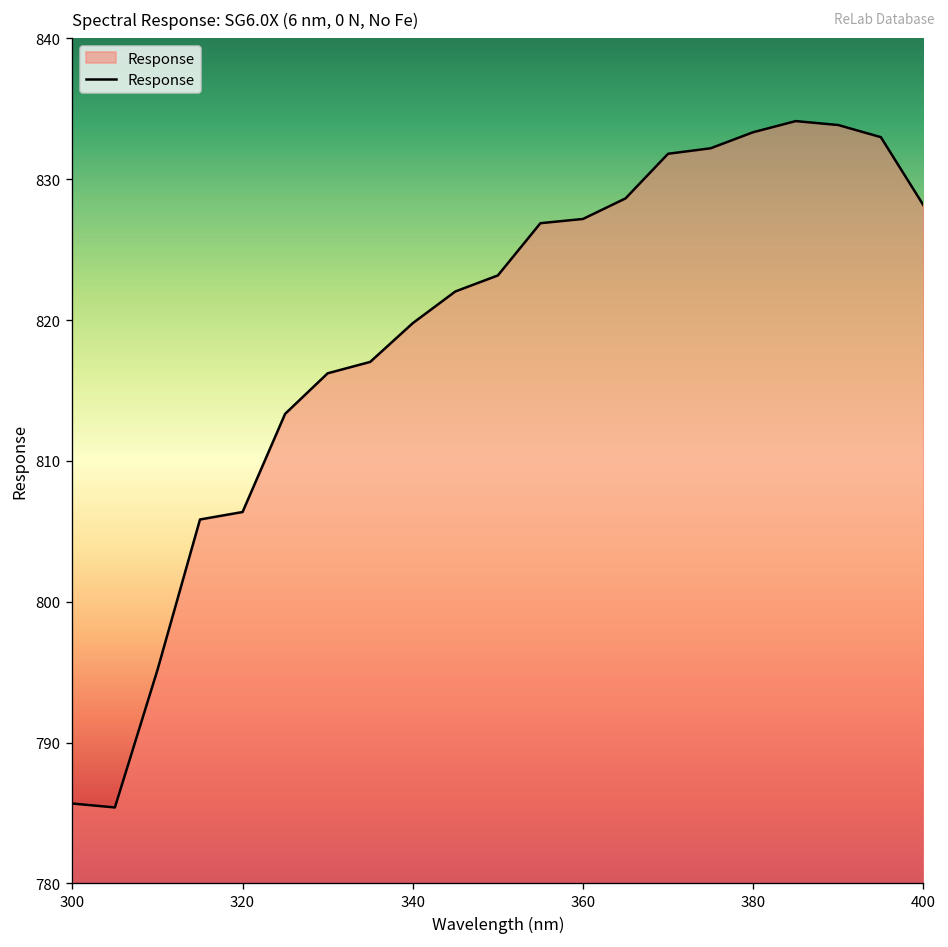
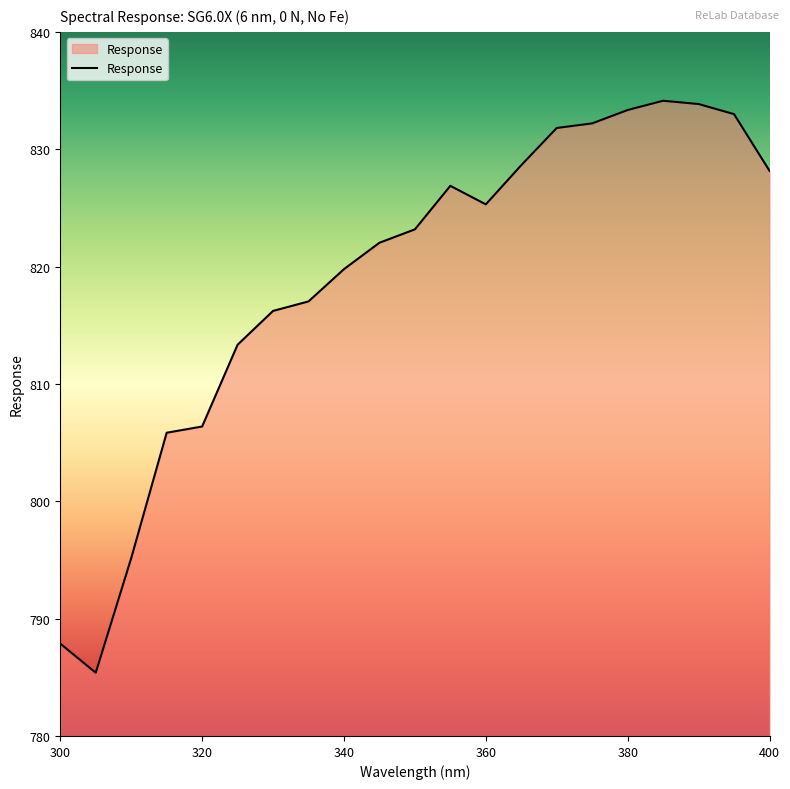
  {
-   "300": 785.7,
+   "300": 787.9,
    "320": 806.4,
    "340": 819.8,
-   "360": 827.2,
+   "360": 825.3,
    "380": 833.3,
    "400": 828.2
  }
